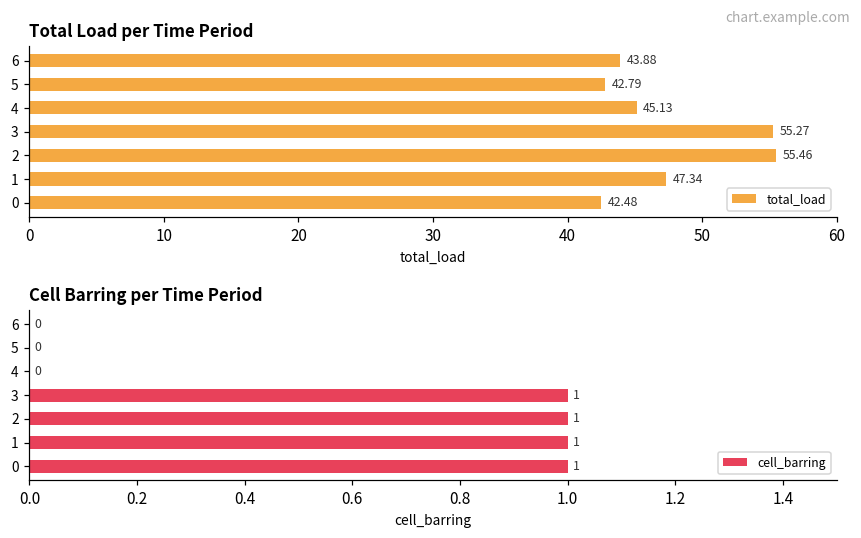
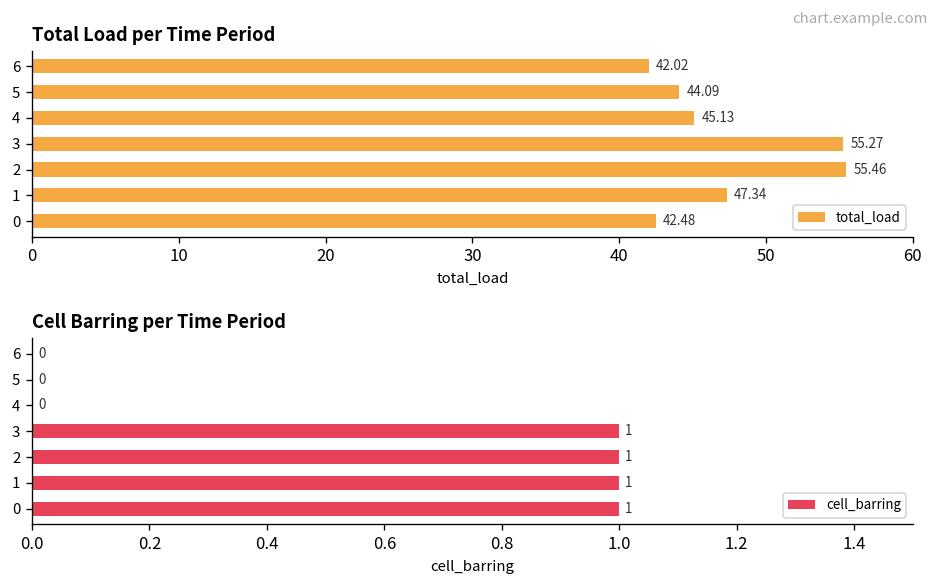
  {
    "Total Load per Time Period": {
-     "6": 43.88,
-     "5": 42.79,
+     "6": 42.02,
+     "5": 44.09,
      "4": 45.13,
      "3": 55.27,
      "2": 55.46,
      "1": 47.34,
      "0": 42.48
    },
    "Cell Barring per Time Period": {
      "6": 0,
      "5": 0,
      "4": 0,
      "3": 1,
      "2": 1,
      "1": 1,
      "0": 1
    }
  }
